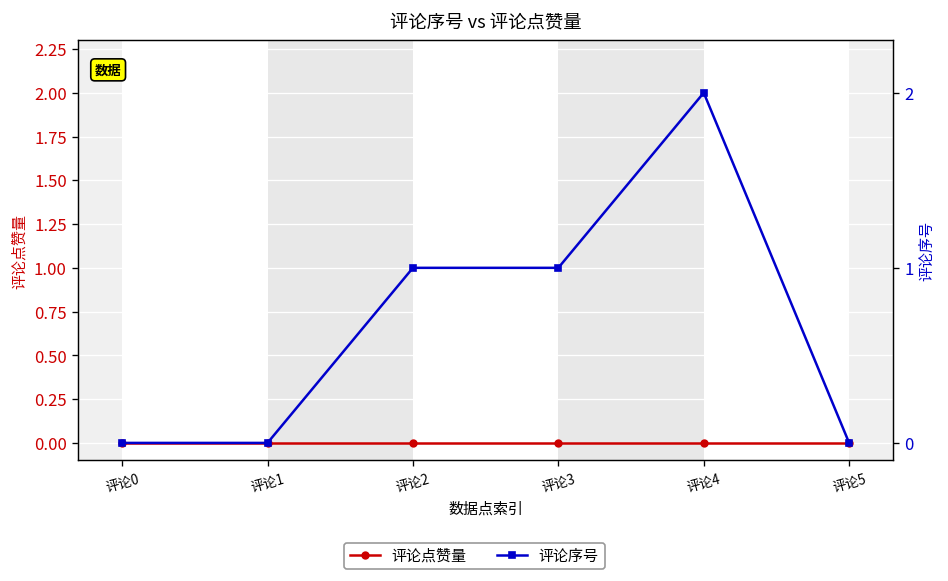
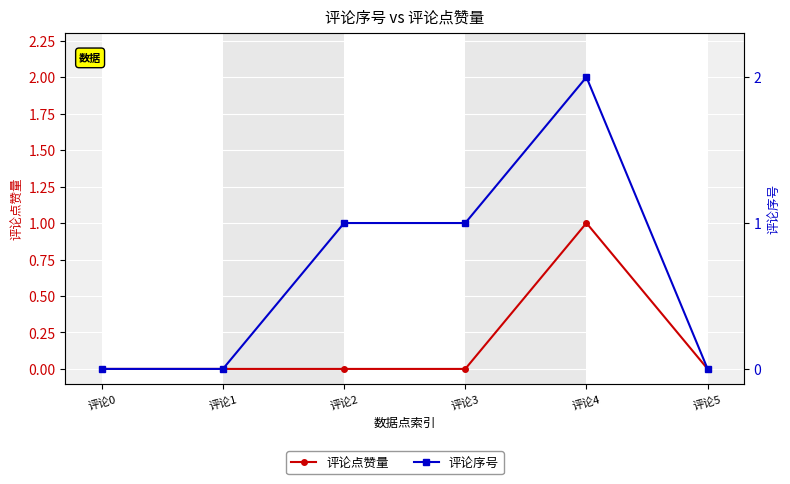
  {
    "评论点赞量": {
      "评论2": 0,
      "评论3": 0,
-     "评论4": 0
+     "评论4": 1
    },
    "评论序号": {
      "评论2": 1,
      "评论3": 1,
      "评论4": 2
    }
  }
